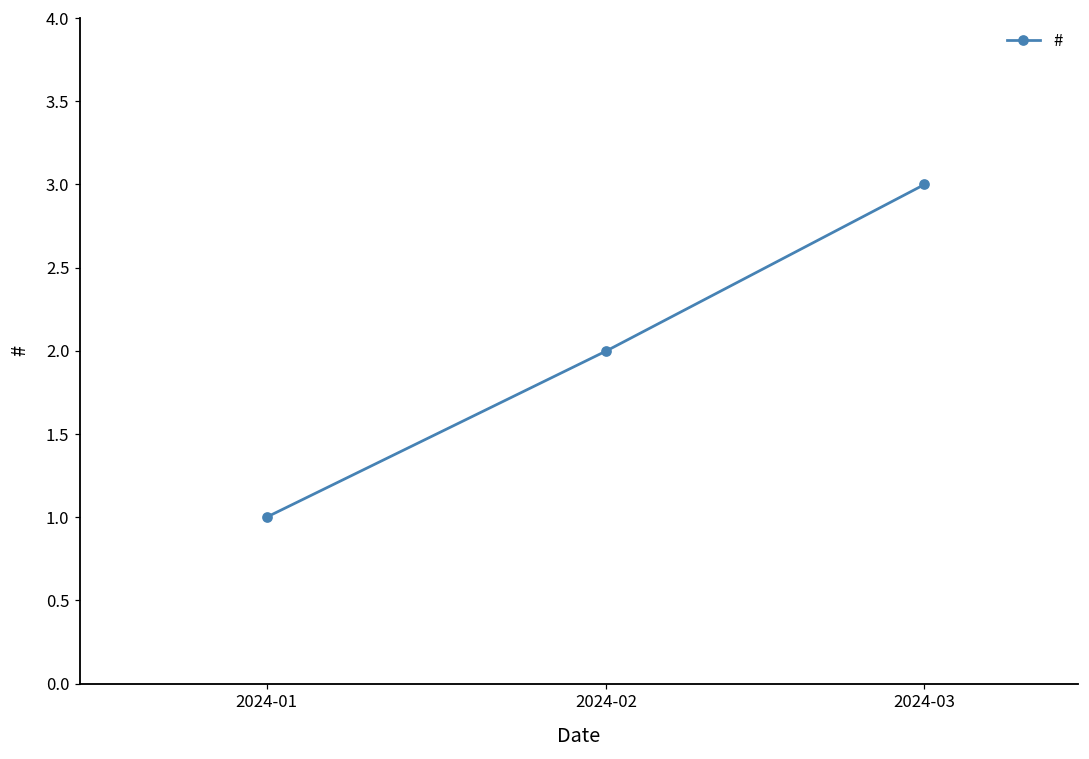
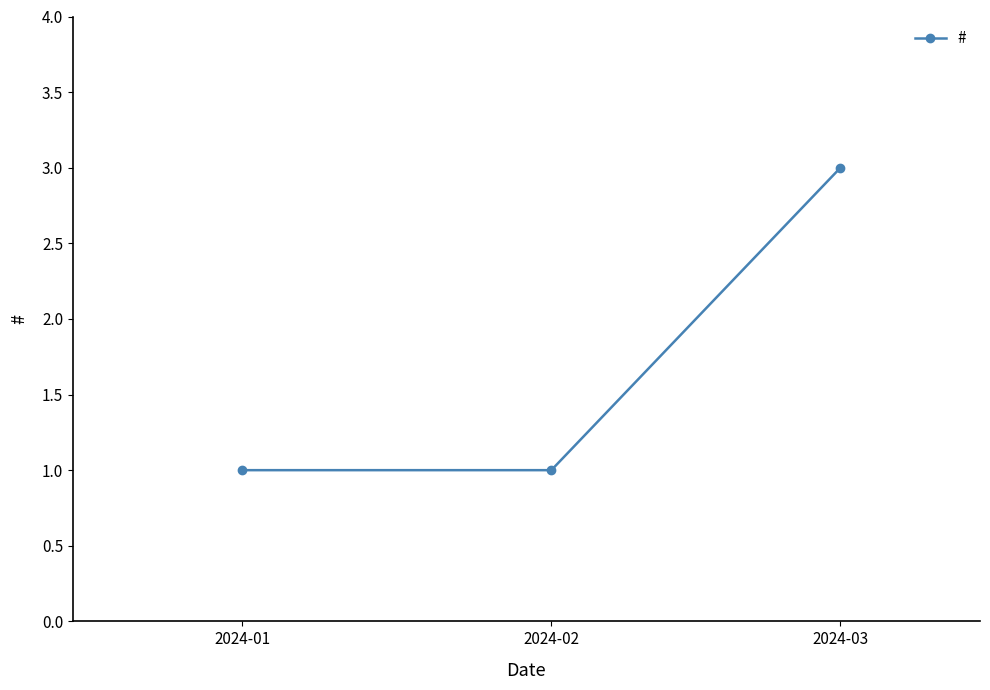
  {
    "2024-01": 1,
-   "2024-02": 2,
+   "2024-02": 1,
    "2024-03": 3
  }
